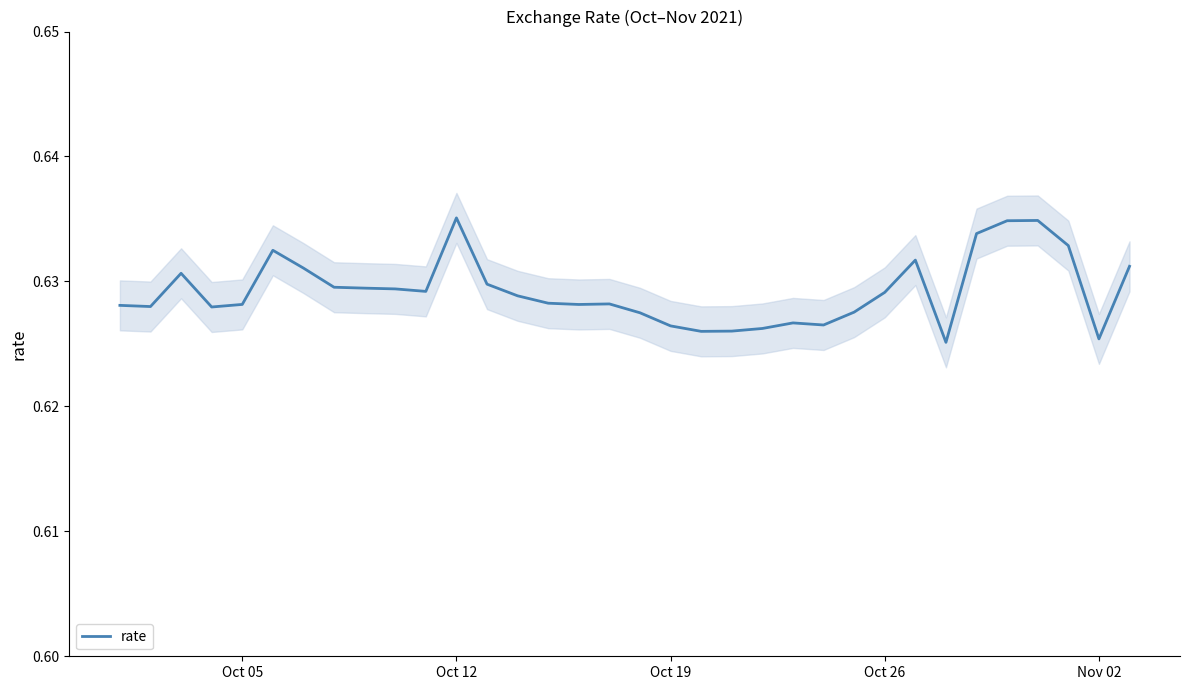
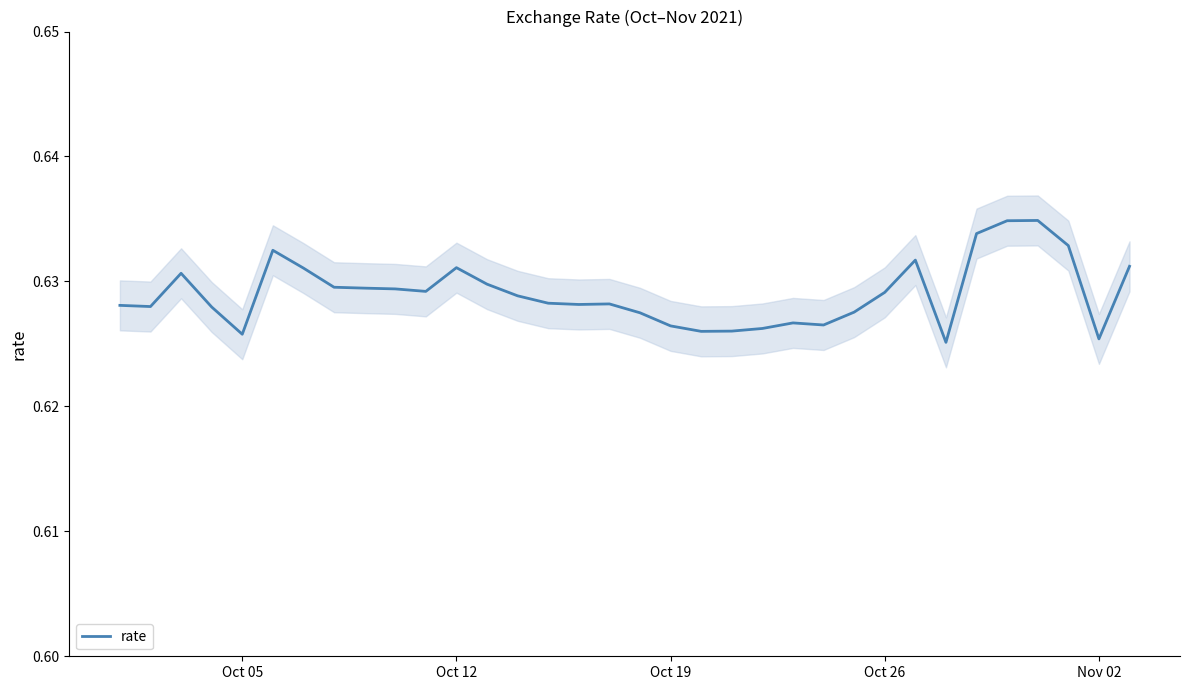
  {
    "rate": {
-     "Oct 05": 0.6282,
-     "Oct 12": 0.6351,
+     "Oct 05": 0.6258,
+     "Oct 12": 0.6311,
      "Oct 19": 0.6264,
      "Oct 26": 0.6291,
      "Nov 02": 0.6254
    }
  }
